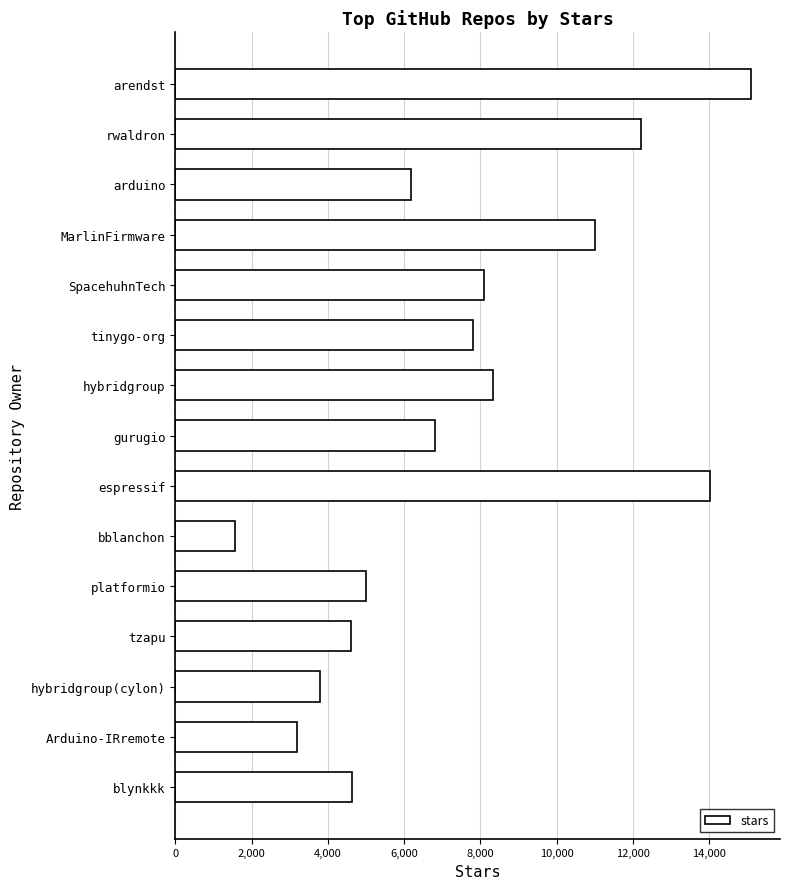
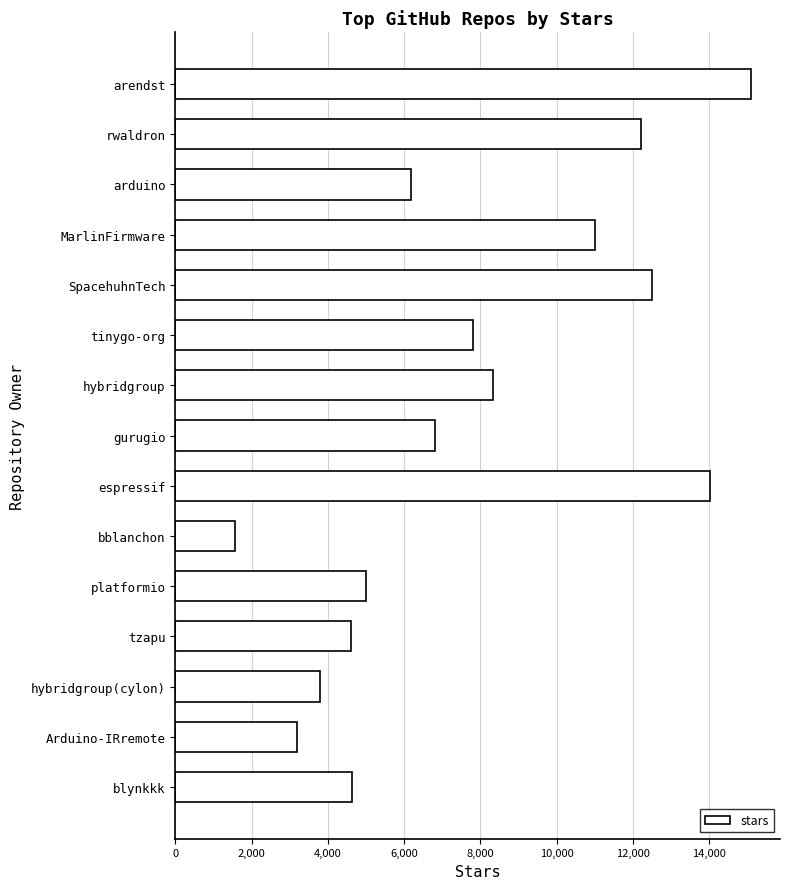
  {
    "arendst": "15,100",
    "rwaldron": "12,200",
    "arduino": "6,200",
    "MarlinFirmware": "11,000",
-   "SpacehuhnTech": "8,100",
+   "SpacehuhnTech": "12,500",
    "tinygo-org": "7,800",
    "hybridgroup": "8,300",
    "gurugio": "6,800",
    "espressif": "14,000",
    "bblanchon": "1,600",
    "platformio": "5,000",
    "tzapu": "4,600",
    "hybridgroup(cylon)": "3,800",
    "Arduino-IRremote": "3,200",
    "blynkkk": "4,600"
  }
